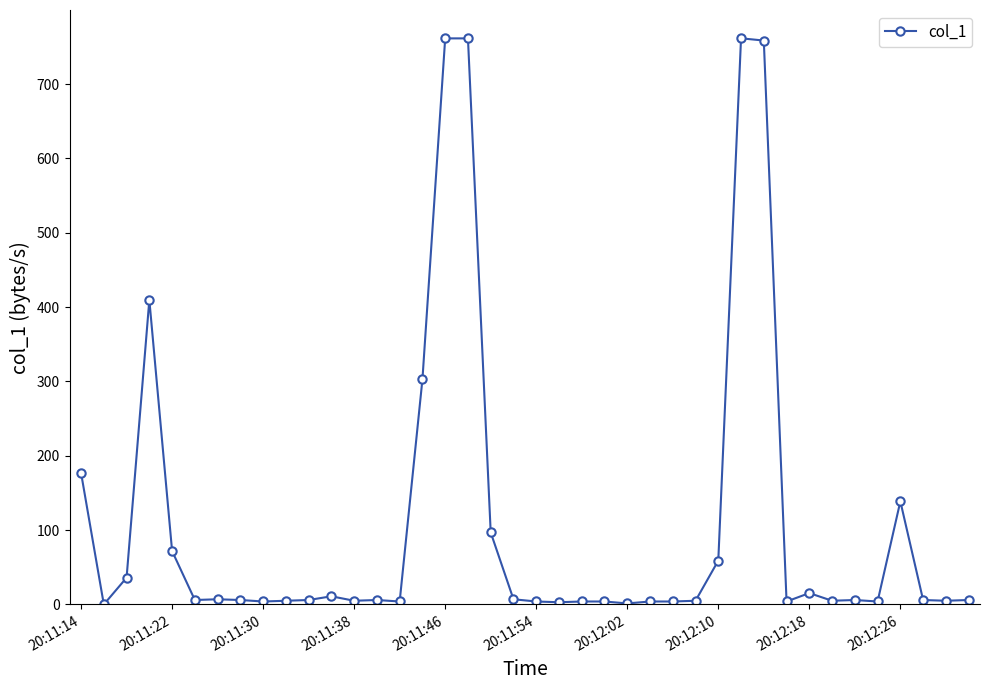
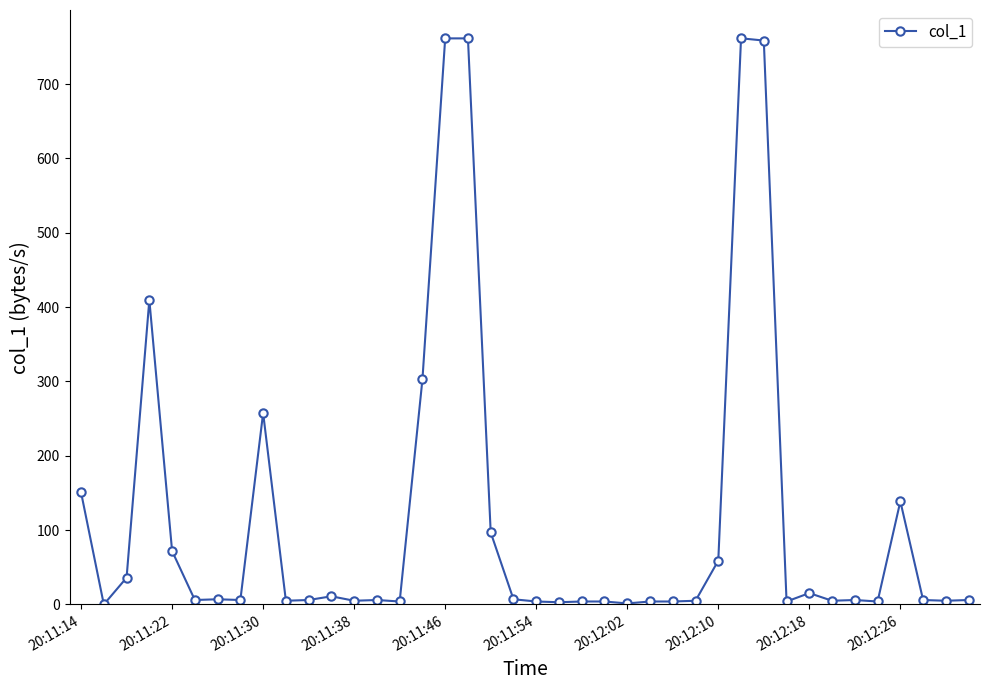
  {
-   "20:11:14": 180,
+   "20:11:14": 150,
    "20:11:22": 70,
-   "20:11:30": 0,
+   "20:11:30": 260,
    "20:11:38": 10,
    "20:11:46": 760,
    "20:11:54": 0,
    "20:12:02": 0,
    "20:12:10": 60,
    "20:12:18": 20,
    "20:12:26": 140
  }
